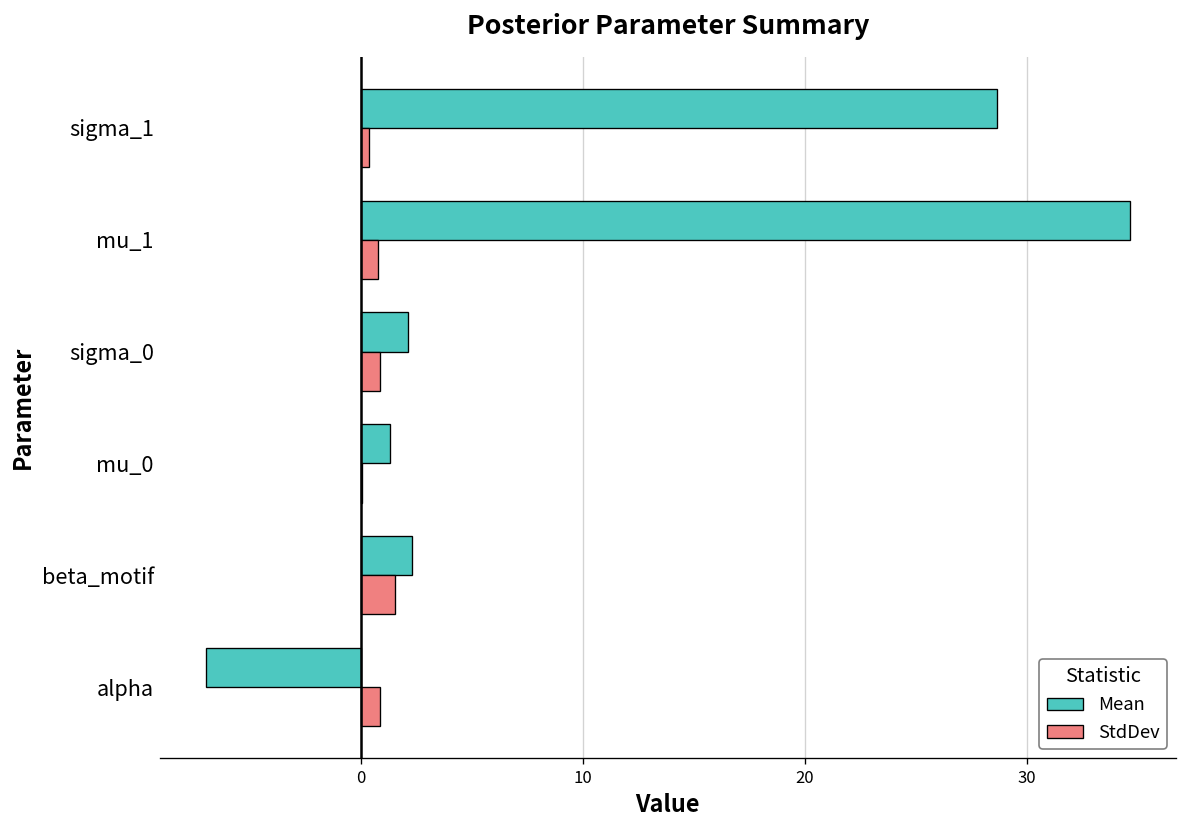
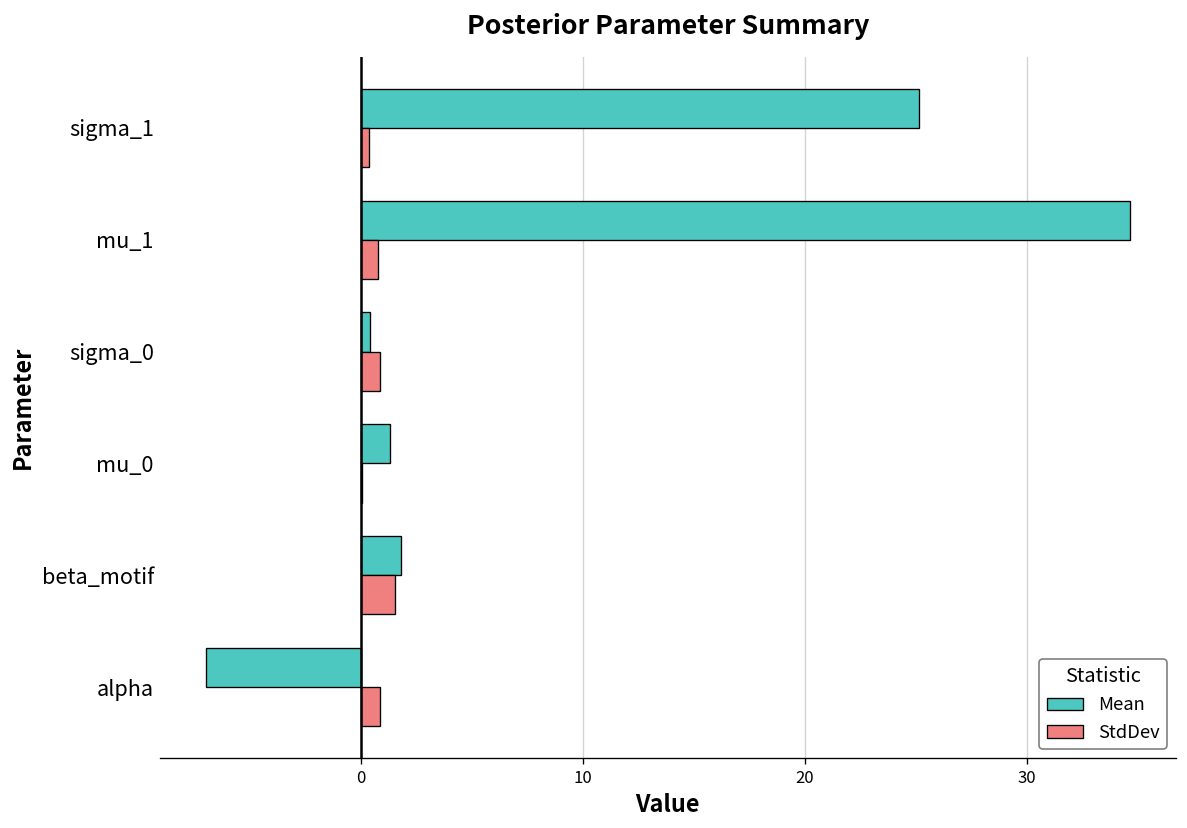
  {
    "Mean": {
-     "sigma_1": 28.6,
+     "sigma_1": 25.2,
      "mu_1": 34.6,
-     "sigma_0": 2.1,
+     "sigma_0": 0.4,
      "mu_0": 1.3,
-     "beta_motif": 2.3,
+     "beta_motif": 1.8,
      "alpha": -7.0
    },
    "StdDev": {
      "sigma_1": 0.4,
      "mu_1": 0.8,
      "sigma_0": 0.9,
      "beta_motif": 1.5,
      "alpha": 0.9
    }
  }
